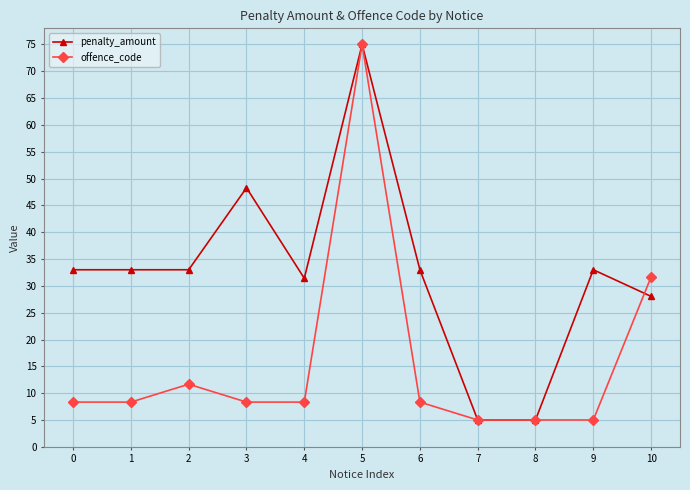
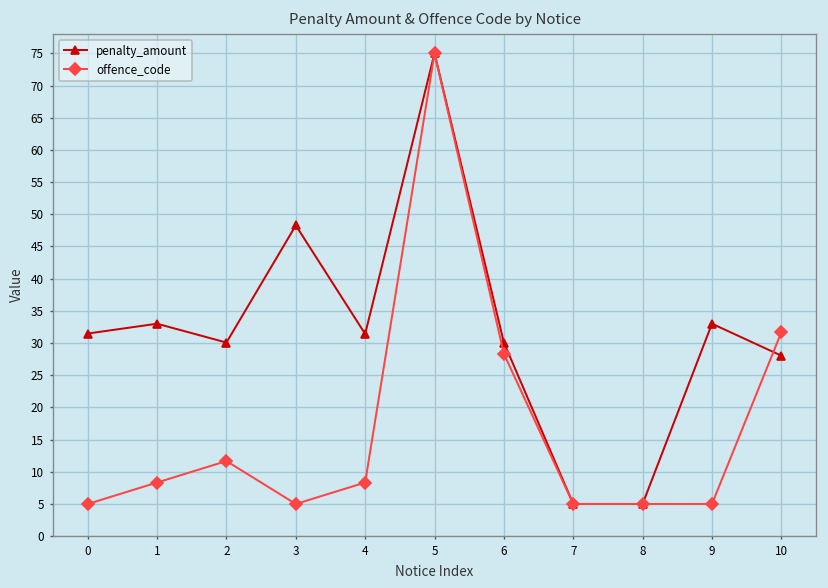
  {
    "penalty_amount": {
-     "0": 33,
+     "0": 31,
      "1": 33,
-     "2": 33,
+     "2": 30,
      "3": 48,
      "4": 31,
-     "6": 33,
+     "6": 30,
      "9": 33,
      "10": 28
    },
    "offence_code": {
-     "0": 8,
+     "0": 5,
      "1": 8,
      "2": 12,
-     "3": 8,
+     "3": 5,
      "4": 8,
-     "6": 8,
+     "6": 28,
      "9": 5,
      "10": 32
    }
  }
